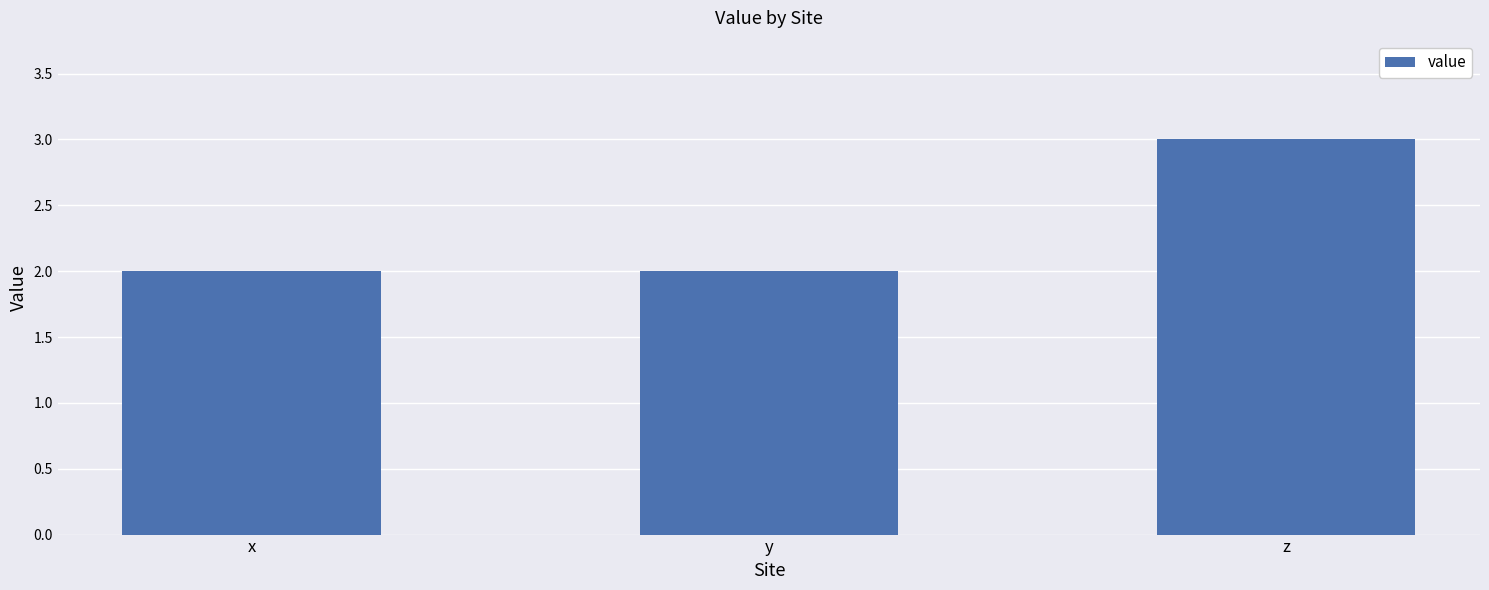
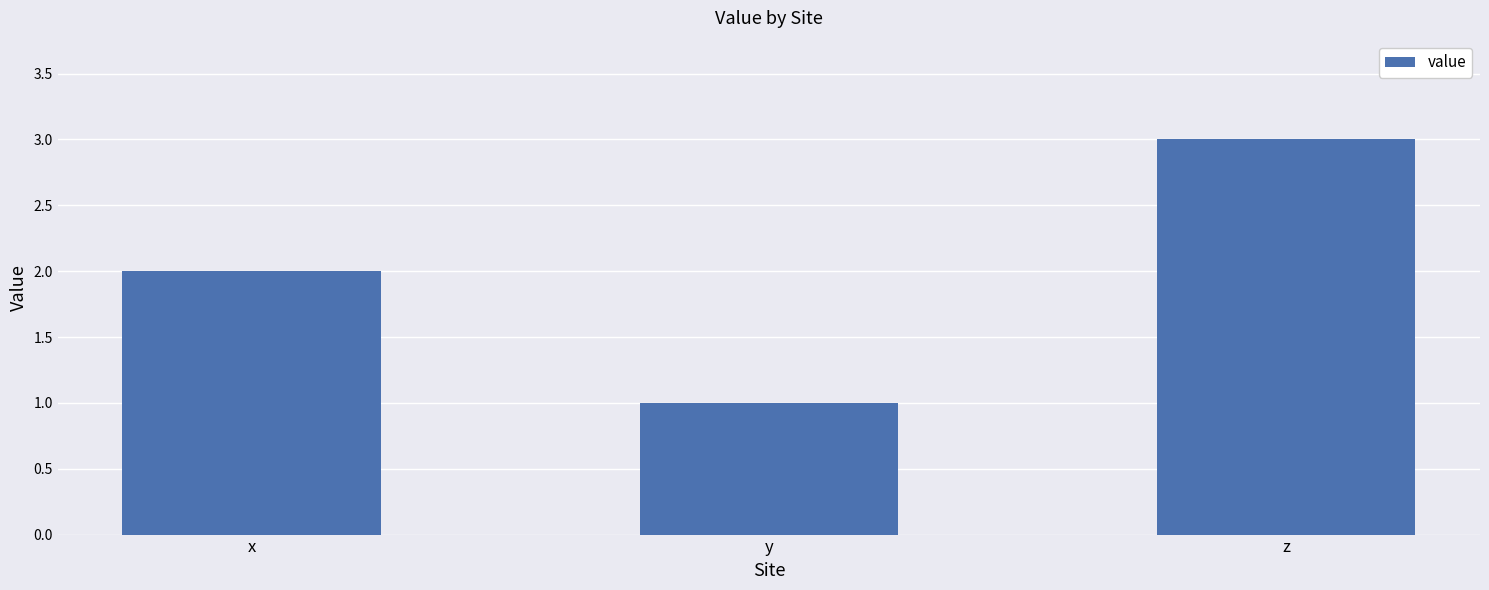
  {
    "x": 2,
-   "y": 2,
+   "y": 1,
    "z": 3
  }
